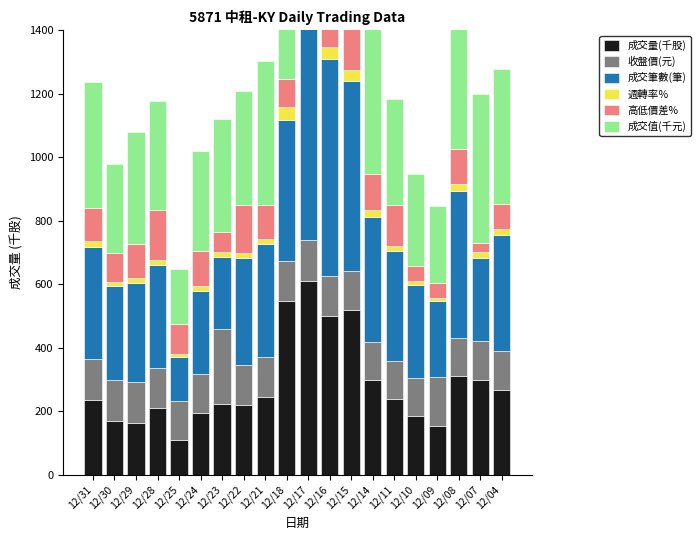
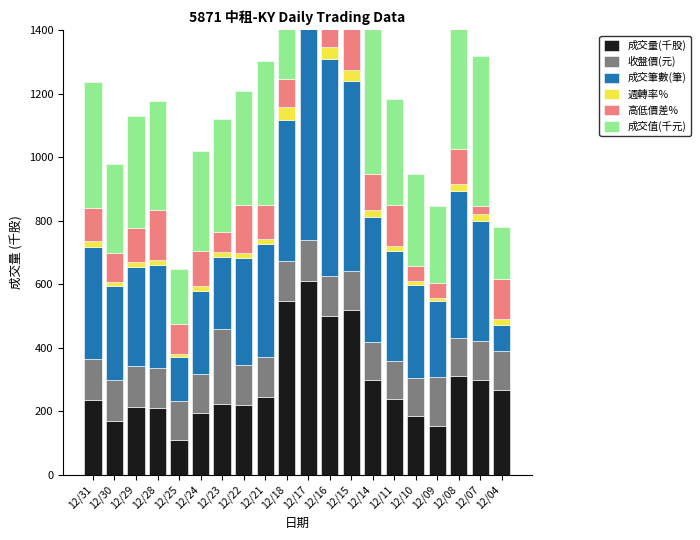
  {
    "成交量(千股)": {
      "12/31": 230,
      "12/30": 170,
-     "12/29": 160,
+     "12/29": 210,
      "12/28": 210,
      "12/25": 110,
      "12/24": 190,
      "12/23": 220,
      "12/22": 220,
      "12/21": 240,
      "12/18": 550,
      "12/17": 610,
      "12/16": 500,
      "12/15": 520,
      "12/14": 300,
      "12/11": 240,
      "12/10": 190,
      "12/09": 150,
      "12/08": 310,
      "12/07": 300,
      "12/04": 270
    },
    "收盤價(元)": {
      "12/31": 130,
      "12/30": 130,
      "12/29": 130,
      "12/28": 130,
      "12/25": 120,
      "12/24": 120,
      "12/23": 240,
      "12/22": 130,
      "12/21": 130,
      "12/18": 130,
      "12/17": 130,
      "12/16": 130,
      "12/15": 120,
      "12/14": 120,
      "12/11": 120,
      "12/10": 120,
      "12/09": 160,
      "12/08": 120,
      "12/07": 120,
      "12/04": 120
    },
    "成交筆數(筆)": {
      "12/31": 360,
      "12/30": 300,
      "12/29": 310,
      "12/28": 330,
      "12/25": 140,
      "12/24": 260,
      "12/23": 230,
      "12/22": 340,
      "12/21": 350,
      "12/18": 450,
      "12/16": 680,
      "12/15": 600,
      "12/14": 390,
      "12/11": 340,
      "12/10": 290,
      "12/09": 240,
      "12/08": 460,
-     "12/07": 260,
-     "12/04": 360
+     "12/07": 380,
+     "12/04": 80
    },
    "週轉率％": {
      "12/31": 20,
      "12/30": 10,
      "12/29": 20,
      "12/28": 20,
      "12/25": 10,
      "12/24": 10,
      "12/23": 20,
      "12/22": 20,
      "12/21": 20,
      "12/18": 40,
      "12/16": 40,
      "12/15": 40,
      "12/14": 20,
      "12/11": 20,
      "12/10": 10,
      "12/09": 10,
      "12/08": 20,
      "12/07": 20,
      "12/04": 20
    },
    "高低價差%": {
      "12/31": 100,
      "12/30": 90,
      "12/29": 110,
      "12/28": 160,
      "12/25": 90,
      "12/24": 110,
      "12/23": 60,
      "12/22": 150,
      "12/21": 110,
      "12/18": 90,
      "12/14": 110,
      "12/11": 130,
      "12/10": 50,
      "12/09": 50,
      "12/08": 110,
      "12/07": 30,
-     "12/04": 80
+     "12/04": 130
    },
    "成交值(千元)": {
      "12/31": 400,
      "12/30": 280,
      "12/29": 350,
      "12/28": 340,
      "12/25": 180,
      "12/24": 310,
      "12/23": 360,
      "12/22": 360,
      "12/21": 450,
      "12/14": 460,
      "12/11": 330,
      "12/10": 290,
      "12/09": 240,
      "12/07": 470,
-     "12/04": 430
+     "12/04": 160
    }
  }
